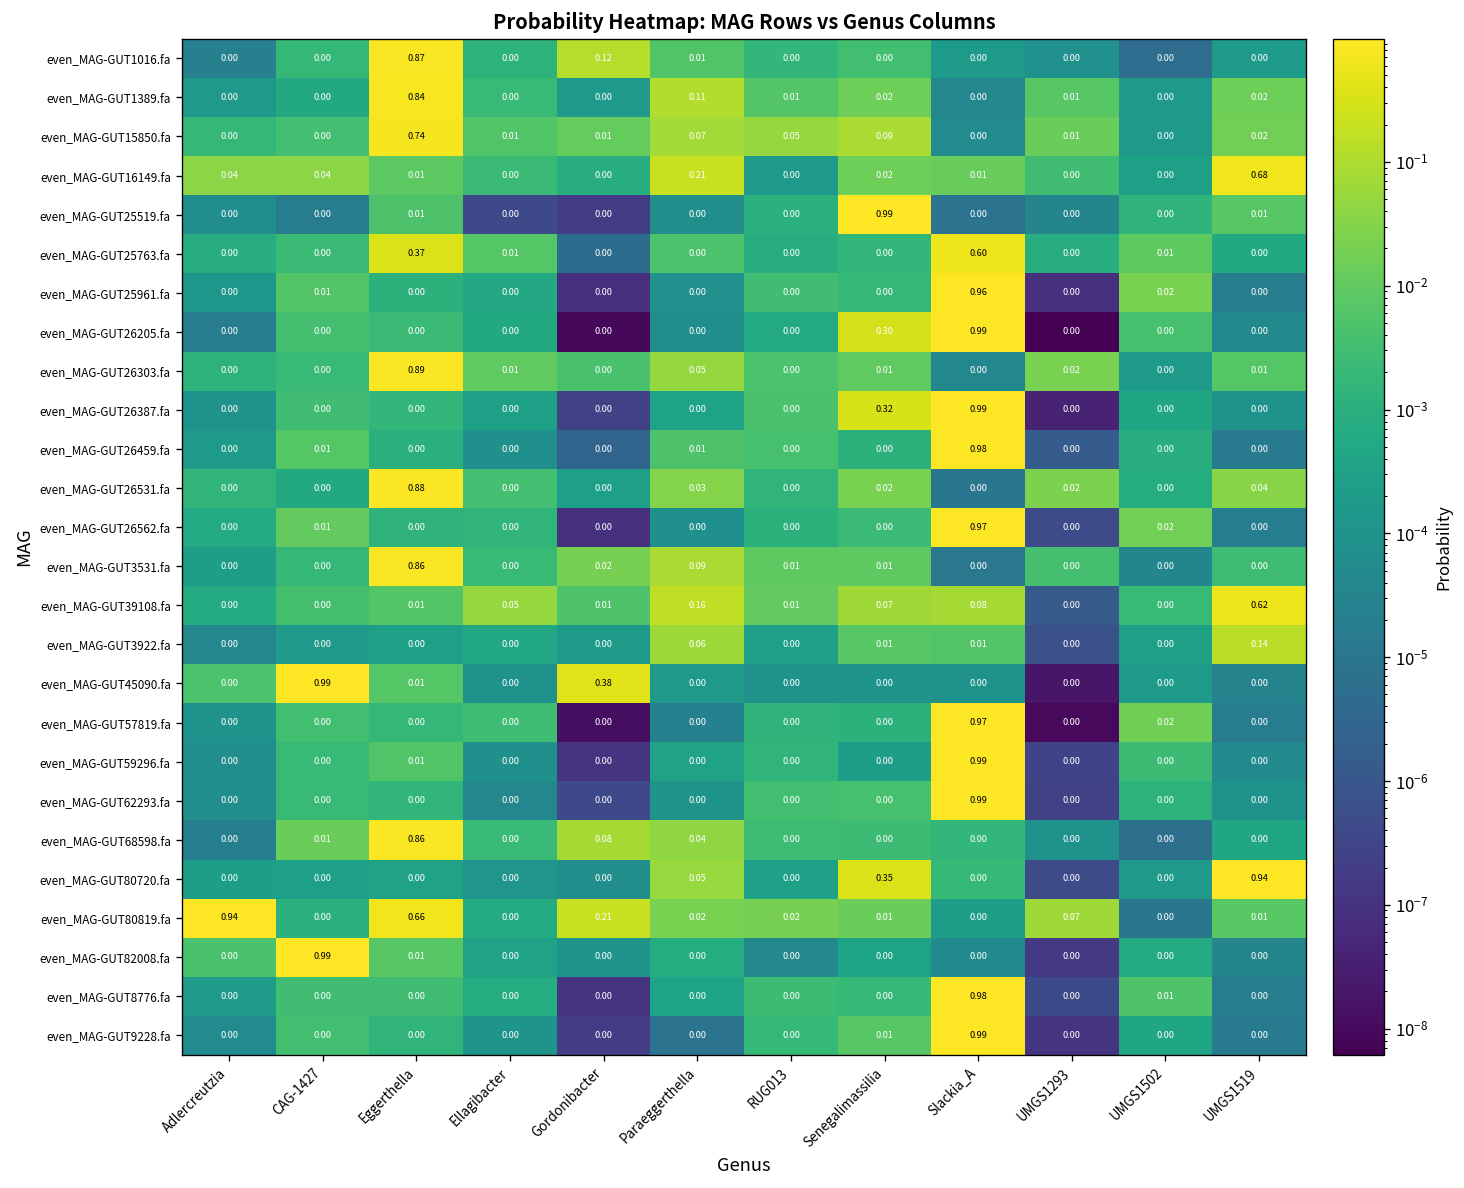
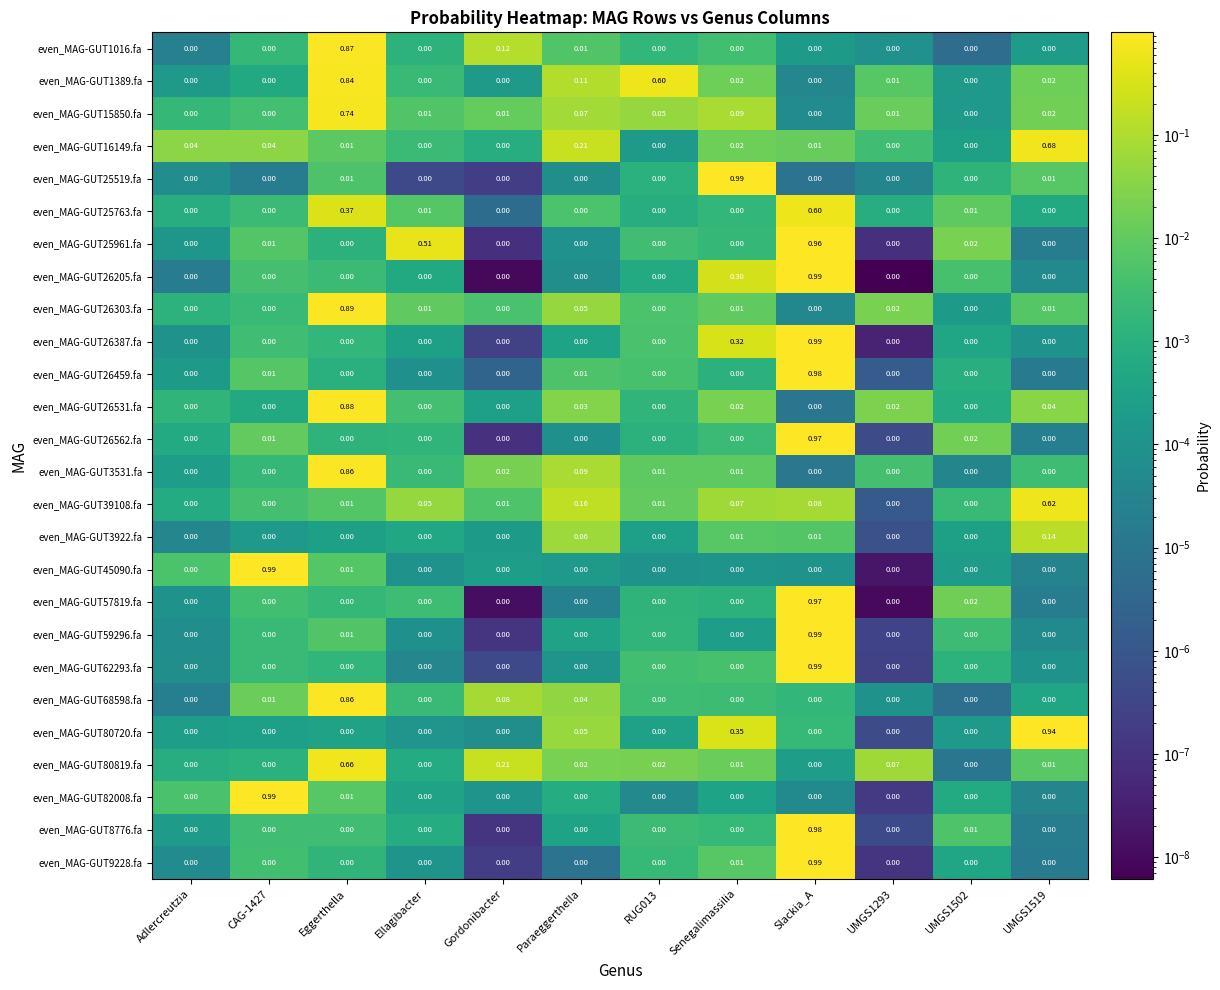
  {
    "even_MAG-GUT1389.fa": {
      "Adlercreutzia": 0.00,
      "CAG-1427": 0.00,
      "Eggerthella": 0.84,
      "Ellagibacter": 0.00,
      "Gordonibacter": 0.00,
      "Paraeggerthella": 0.11,
-     "RUG013": 0.01,
+     "RUG013": 0.60,
      "Senegalimassilia": 0.02,
      "Slackia_A": 0.00,
      "UMGS1293": 0.01,
      "UMGS1502": 0.00,
      "UMGS1519": 0.02
    },
    "even_MAG-GUT25961.fa": {
      "Adlercreutzia": 0.00,
      "CAG-1427": 0.01,
      "Eggerthella": 0.00,
-     "Ellagibacter": 0.00,
+     "Ellagibacter": 0.51,
      "Gordonibacter": 0.00,
      "Paraeggerthella": 0.00,
      "RUG013": 0.00,
      "Senegalimassilia": 0.00,
      "Slackia_A": 0.96,
      "UMGS1293": 0.00,
      "UMGS1502": 0.02,
      "UMGS1519": 0.00
    },
    "even_MAG-GUT45090.fa": {
      "Adlercreutzia": 0.00,
      "CAG-1427": 0.99,
      "Eggerthella": 0.01,
      "Ellagibacter": 0.00,
-     "Gordonibacter": 0.38,
+     "Gordonibacter": 0.00,
      "Paraeggerthella": 0.00,
      "RUG013": 0.00,
      "Senegalimassilia": 0.00,
      "Slackia_A": 0.00,
      "UMGS1293": 0.00,
      "UMGS1502": 0.00,
      "UMGS1519": 0.00
    },
    "even_MAG-GUT80819.fa": {
-     "Adlercreutzia": 0.94,
+     "Adlercreutzia": 0.00,
      "CAG-1427": 0.00,
      "Eggerthella": 0.66,
      "Ellagibacter": 0.00,
      "Gordonibacter": 0.21,
      "Paraeggerthella": 0.02,
      "RUG013": 0.02,
      "Senegalimassilia": 0.01,
      "Slackia_A": 0.00,
      "UMGS1293": 0.07,
      "UMGS1502": 0.00,
      "UMGS1519": 0.01
    }
  }
